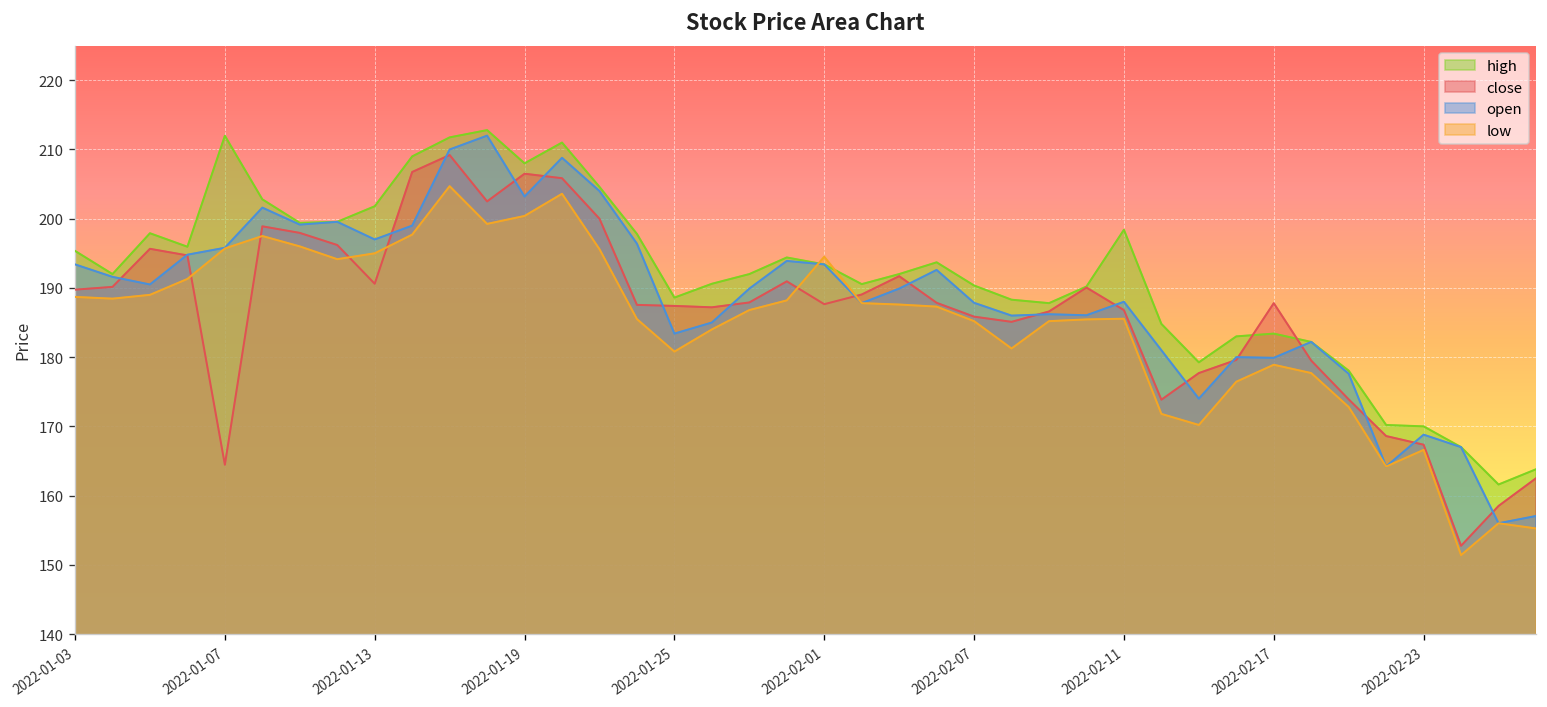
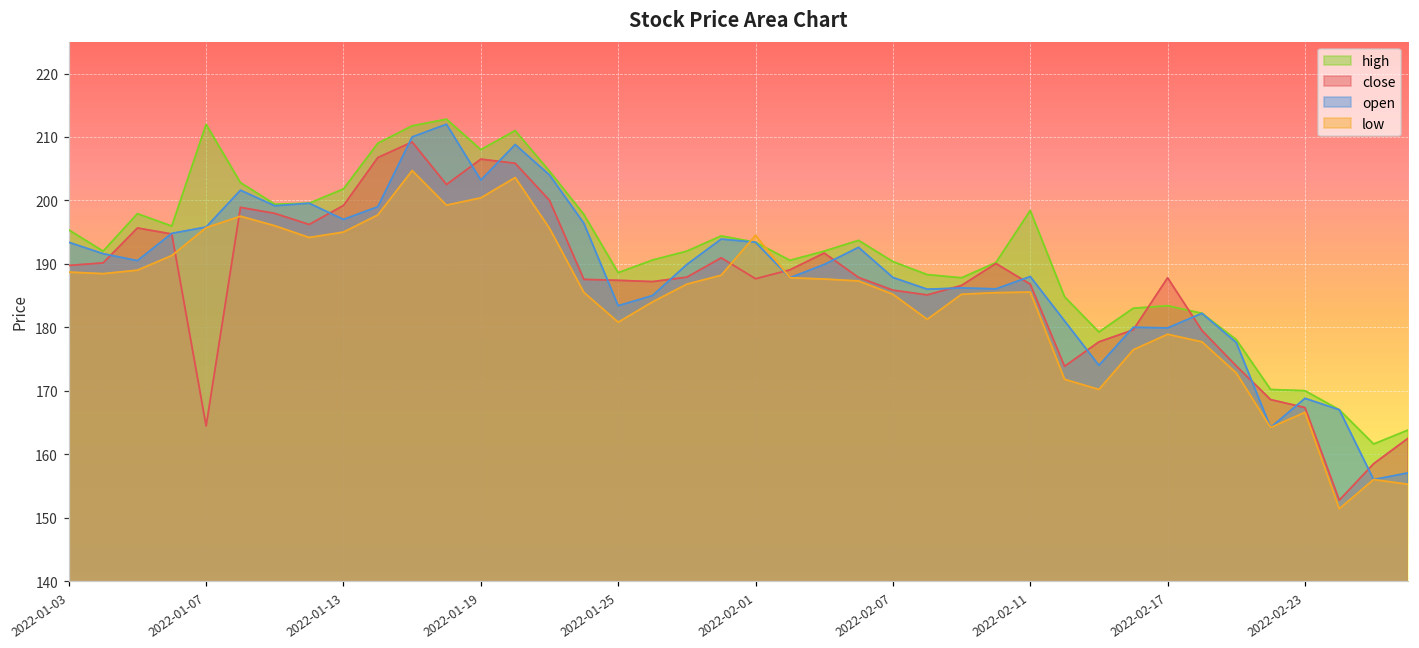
  {
    "high": {
      "2022-01-03": 195,
      "2022-01-07": 212,
      "2022-01-13": 202,
      "2022-01-19": 208,
      "2022-01-25": 189,
      "2022-02-07": 190,
      "2022-02-11": 198,
      "2022-02-17": 183,
      "2022-02-23": 170
    },
    "close": {
      "2022-01-03": 190,
      "2022-01-07": 164,
-     "2022-01-13": 191,
+     "2022-01-13": 199,
      "2022-01-19": 207,
      "2022-01-25": 187,
      "2022-02-01": 188,
      "2022-02-07": 186,
      "2022-02-11": 187,
      "2022-02-17": 188,
      "2022-02-23": 167
    },
    "open": {
      "2022-01-03": 193,
      "2022-01-13": 197,
      "2022-01-19": 203,
      "2022-01-25": 183,
      "2022-02-07": 188,
      "2022-02-11": 188,
      "2022-02-17": 180,
      "2022-02-23": 169
    },
    "low": {
      "2022-01-03": 189,
      "2022-01-13": 195,
      "2022-01-19": 200,
      "2022-01-25": 181,
      "2022-02-01": 195,
      "2022-02-07": 185,
      "2022-02-11": 186,
      "2022-02-17": 179,
      "2022-02-23": 167
    }
  }
